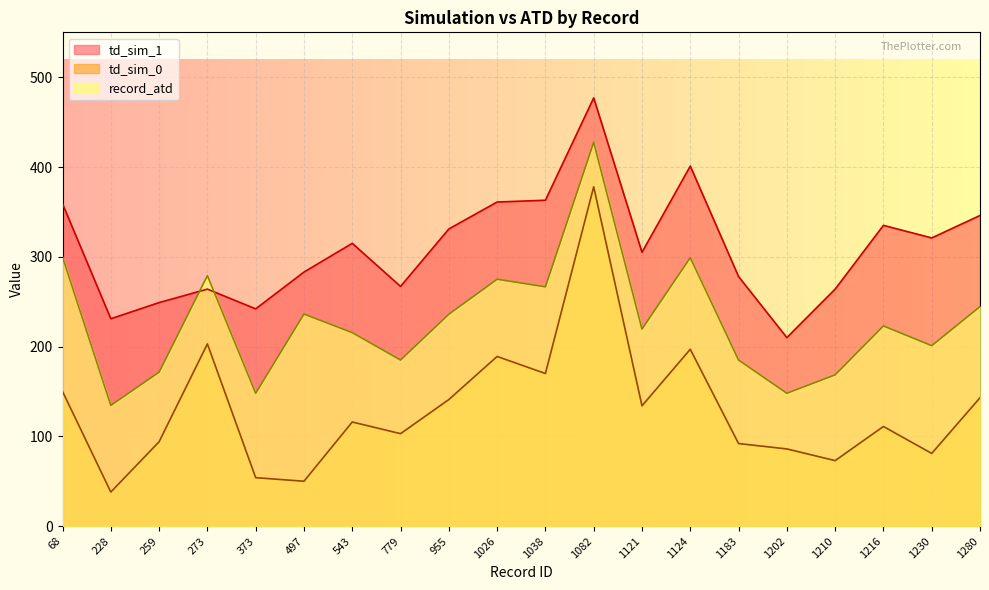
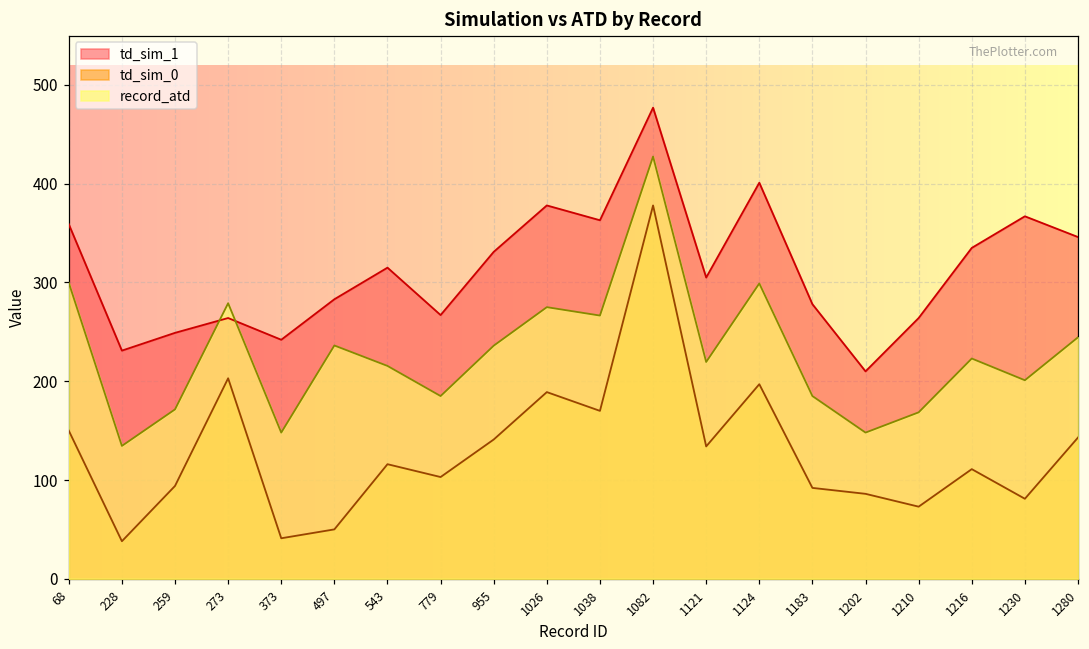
  {
    "td_sim_1": {
      "68": 360,
      "228": 230,
      "259": 250,
      "273": 260,
      "373": 240,
      "497": 280,
      "543": 320,
      "779": 270,
      "955": 330,
-     "1026": 360,
+     "1026": 380,
      "1038": 360,
      "1082": 480,
      "1121": 310,
      "1124": 400,
      "1183": 280,
      "1202": 210,
      "1210": 260,
      "1216": 340,
-     "1230": 320,
+     "1230": 370,
      "1280": 350
    },
    "td_sim_0": {
      "68": 150,
      "228": 40,
      "259": 90,
      "273": 200,
-     "373": 50,
+     "373": 40,
      "497": 50,
      "543": 120,
      "779": 100,
      "955": 140,
      "1026": 190,
      "1038": 170,
      "1082": 380,
      "1121": 130,
      "1124": 200,
      "1183": 90,
      "1202": 90,
      "1210": 70,
      "1216": 110,
      "1230": 80,
      "1280": 140
    },
    "record_atd": {
      "68": 300,
      "228": 130,
      "259": 170,
      "273": 280,
      "373": 150,
      "497": 240,
      "543": 220,
      "779": 190,
      "955": 240,
      "1026": 280,
      "1038": 270,
      "1082": 430,
      "1121": 220,
      "1124": 300,
      "1183": 190,
      "1202": 150,
      "1210": 170,
      "1216": 220,
      "1230": 200,
      "1280": 240
    }
  }
